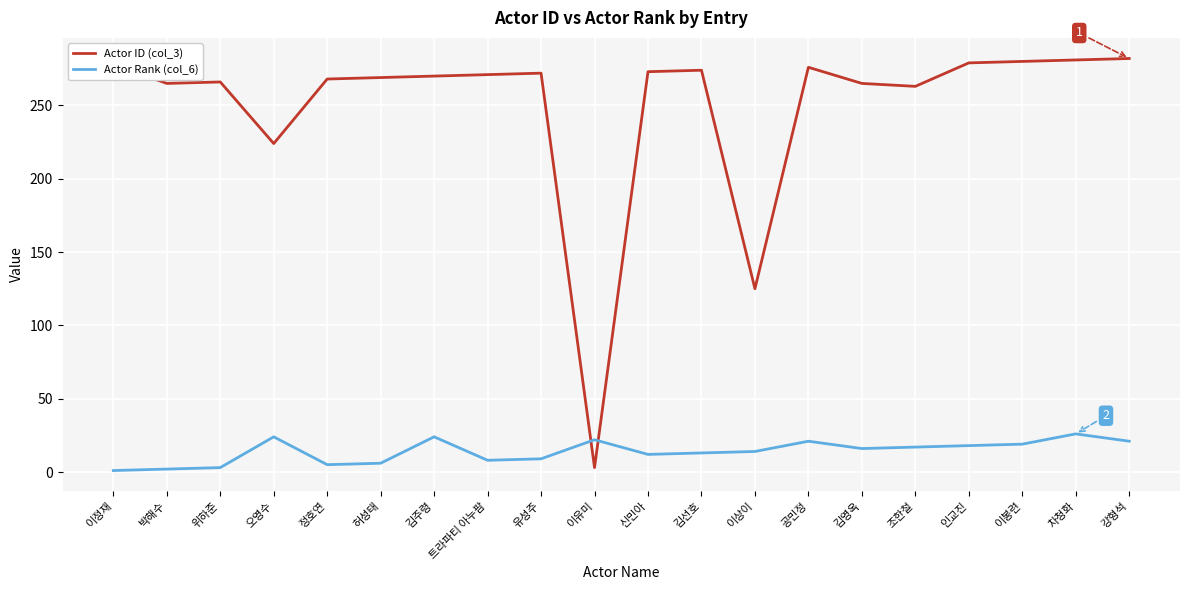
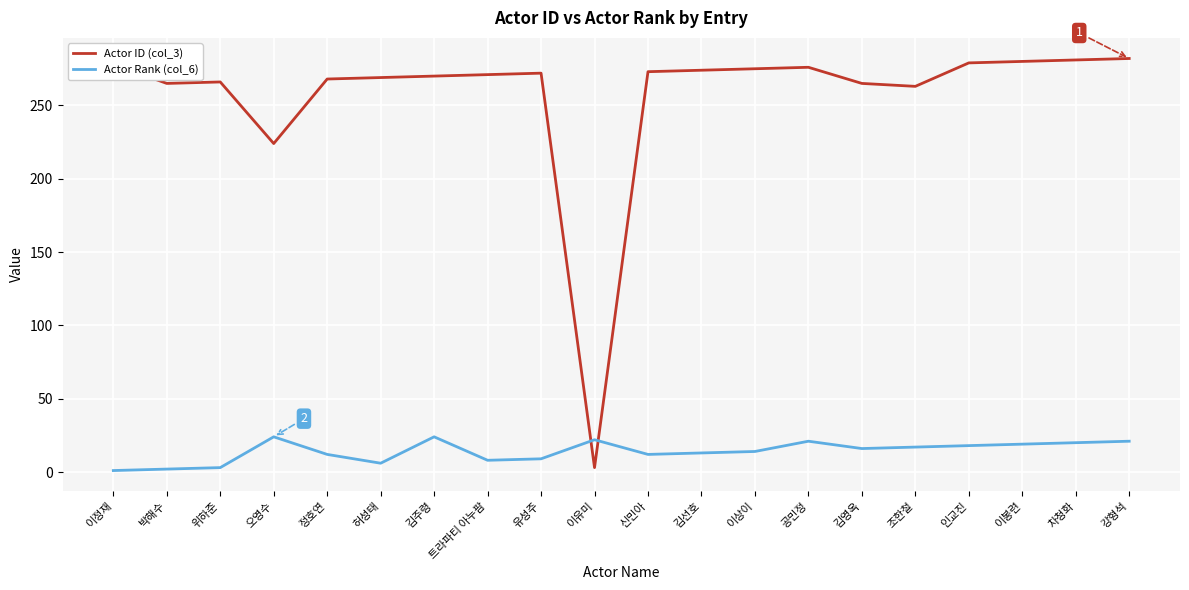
  {
    "Actor ID (col_3)": {
      "박해수": 265,
      "위하준": 266,
      "오영수": 224,
      "정호연": 268,
      "허성태": 269,
      "김주령": 270,
      "트라파티 아누팜": 271,
      "유성주": 272,
      "이유미": 3,
      "신민아": 273,
      "김선호": 274,
-     "이상이": 125,
+     "이상이": 275,
      "공민정": 276,
      "김영옥": 265,
      "조한철": 263,
      "인교진": 279,
      "이봉련": 280,
      "차청화": 281,
      "강형석": 282
    },
    "Actor Rank (col_6)": {
      "이정재": 1,
      "박해수": 2,
      "위하준": 3,
      "오영수": 24,
-     "정호연": 5,
+     "정호연": 12,
      "허성태": 6,
      "김주령": 24,
      "트라파티 아누팜": 8,
      "유성주": 9,
      "이유미": 22,
      "신민아": 12,
      "김선호": 13,
      "이상이": 14,
      "공민정": 21,
      "김영옥": 16,
      "조한철": 17,
      "인교진": 18,
      "이봉련": 19,
-     "차청화": 26,
+     "차청화": 20,
      "강형석": 21
    }
  }
